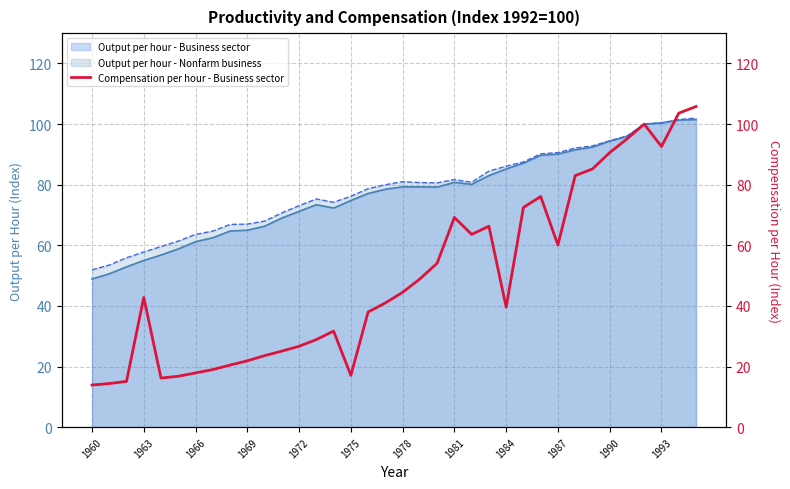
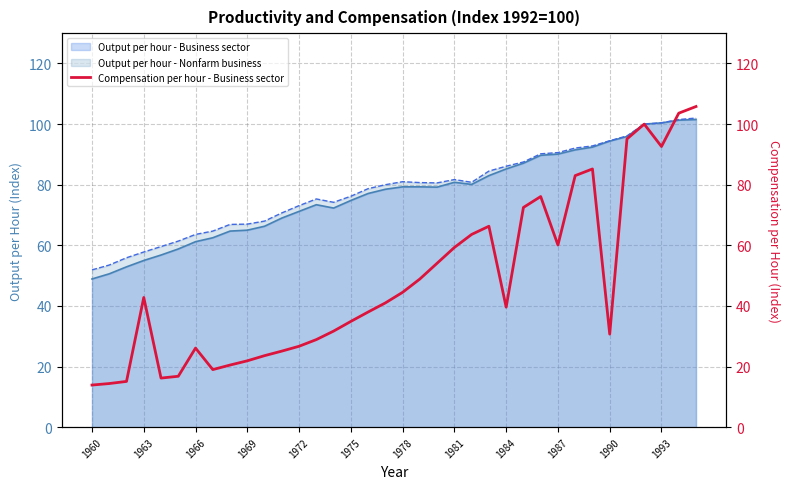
  {
    "Compensation per hour - Business sector": {
      "1960": 14,
      "1963": 43,
-     "1966": 18,
+     "1966": 26,
      "1969": 22,
      "1972": 27,
-     "1975": 17,
+     "1975": 35,
      "1978": 45,
-     "1981": 69,
+     "1981": 59,
      "1984": 40,
      "1987": 60,
-     "1990": 91,
+     "1990": 31,
      "1993": 93
    }
  }
